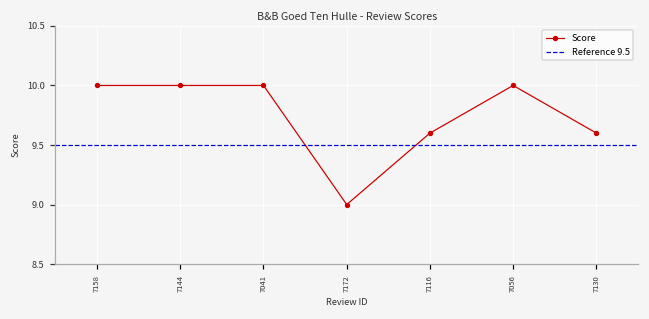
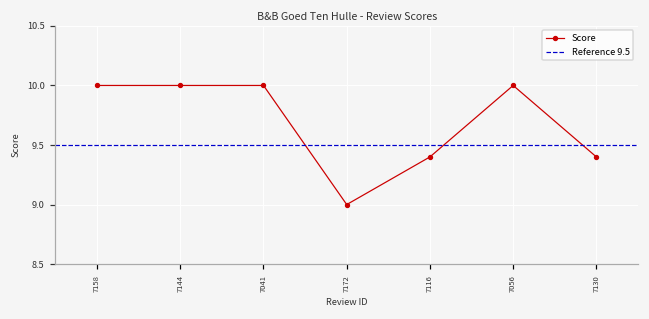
  {
    "7158": 10.0,
    "7144": 10.0,
    "7041": 10.0,
    "7172": 9.0,
-   "7116": 9.6,
+   "7116": 9.4,
    "7056": 10.0,
-   "7130": 9.6
+   "7130": 9.4
  }
